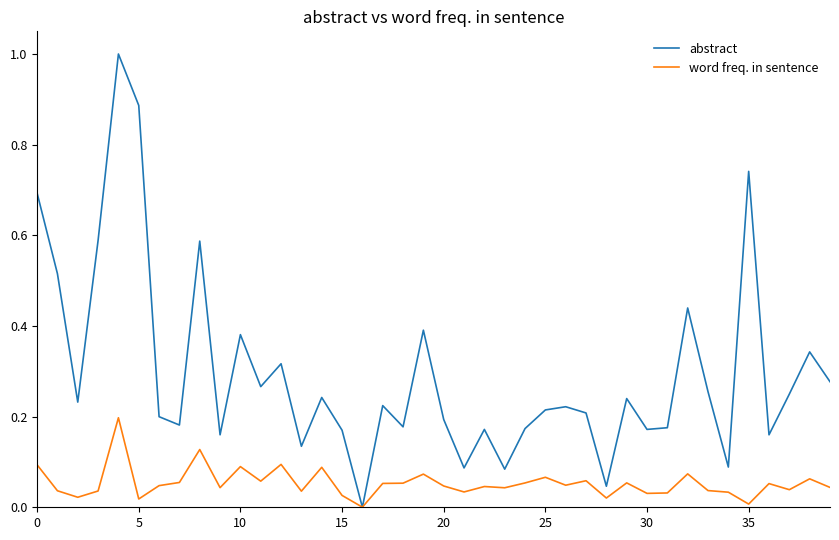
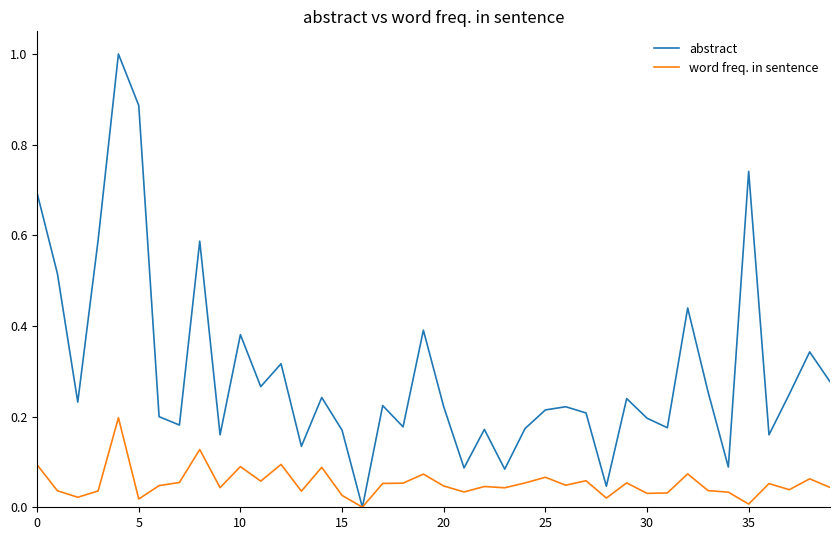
  {
    "abstract": {
      "0": 0.69,
      "5": 0.89,
      "10": 0.38,
      "15": 0.17,
-     "20": 0.19,
+     "20": 0.22,
      "25": 0.21,
-     "30": 0.17,
+     "30": 0.20,
      "35": 0.74
    },
    "word freq. in sentence": {
      "0": 0.09,
      "5": 0.02,
      "10": 0.09,
      "15": 0.03,
      "20": 0.05,
      "25": 0.07,
      "30": 0.03,
      "35": 0.01
    }
  }
